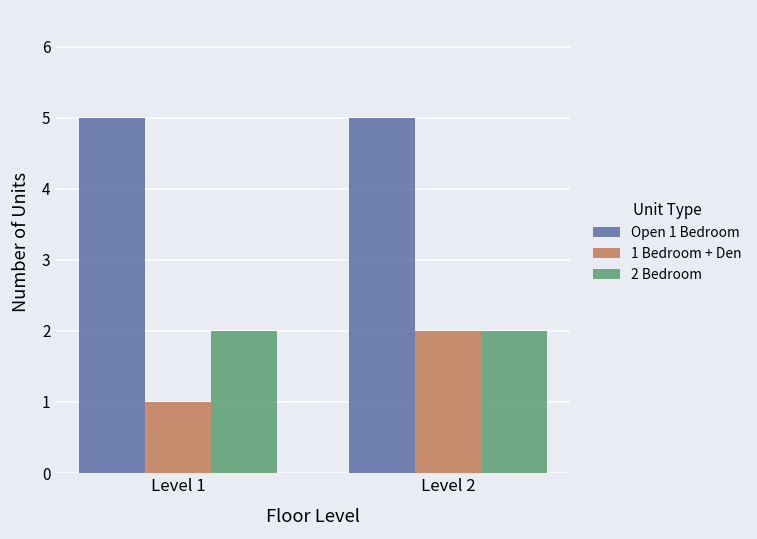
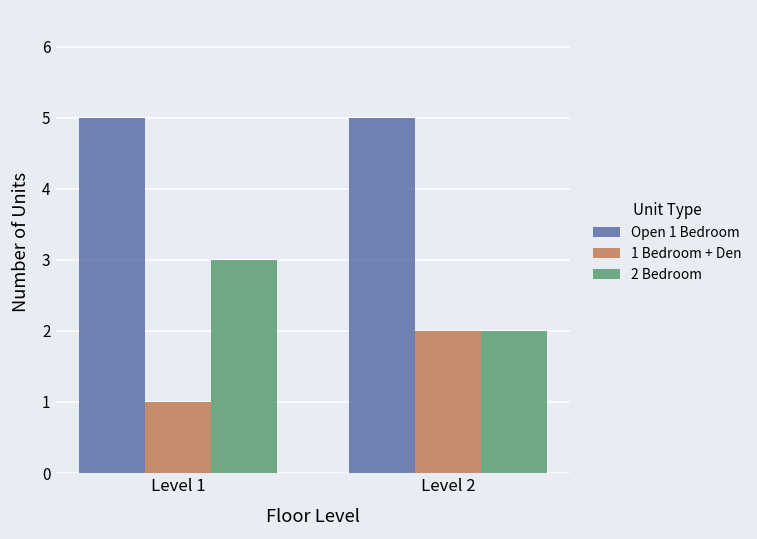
  {
    "Open 1 Bedroom": {
      "Level 1": 5,
      "Level 2": 5
    },
    "1 Bedroom + Den": {
      "Level 1": 1,
      "Level 2": 2
    },
    "2 Bedroom": {
-     "Level 1": 2,
+     "Level 1": 3,
      "Level 2": 2
    }
  }
